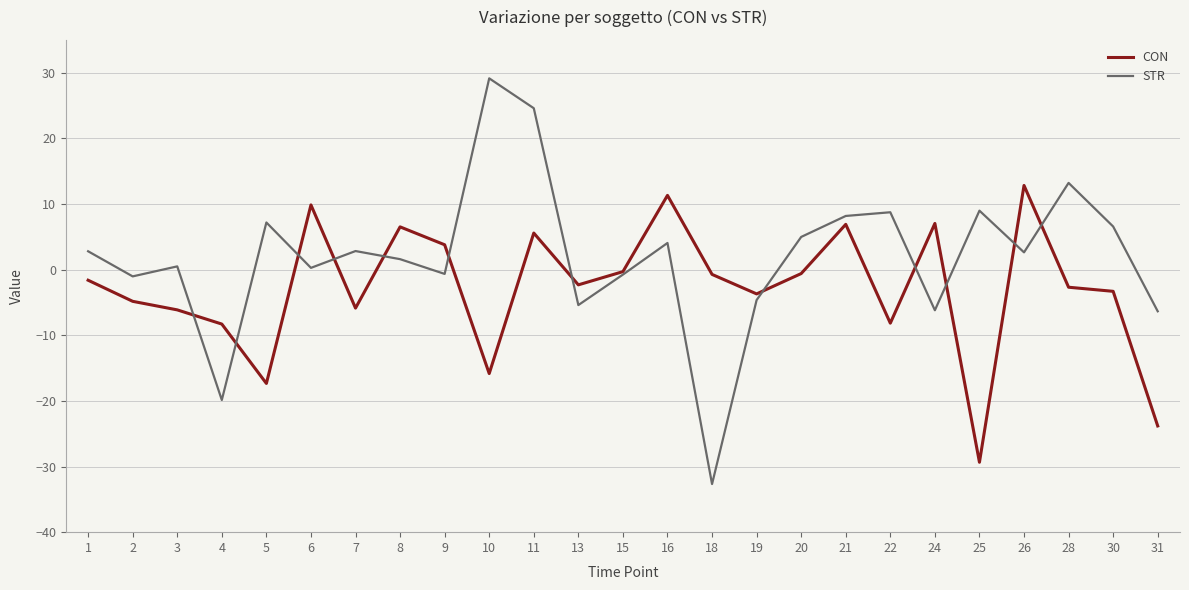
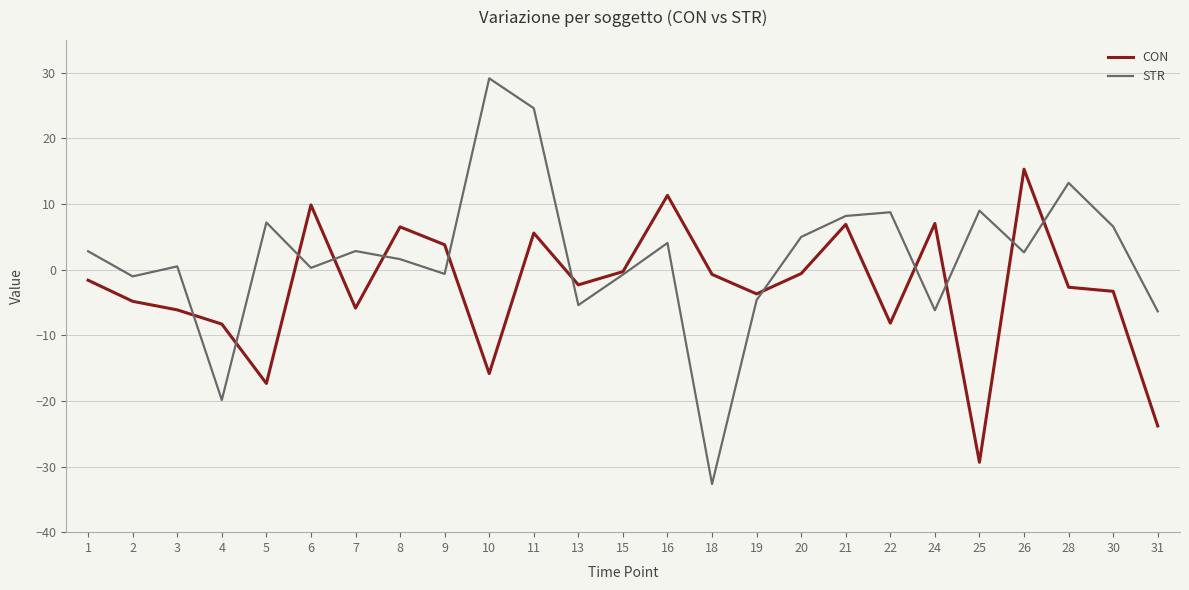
  {
    "CON": {
      "1": -2,
      "2": -5,
      "3": -6,
      "4": -8,
      "5": -17,
      "6": 10,
      "7": -6,
      "8": 7,
      "9": 4,
      "10": -16,
      "11": 6,
      "13": -2,
      "15": 0,
      "16": 11,
      "18": -1,
      "19": -4,
      "20": -1,
      "21": 7,
      "22": -8,
      "24": 7,
      "25": -29,
-     "26": 13,
+     "26": 15,
      "28": -3,
      "30": -3,
      "31": -24
    },
    "STR": {
      "1": 3,
      "2": -1,
      "3": 0,
      "4": -20,
      "5": 7,
      "6": 0,
      "7": 3,
      "8": 2,
      "9": -1,
      "10": 29,
      "11": 25,
      "13": -5,
      "15": -1,
      "16": 4,
      "18": -33,
      "19": -5,
      "20": 5,
      "21": 8,
      "22": 9,
      "24": -6,
      "25": 9,
      "26": 3,
      "28": 13,
      "30": 7,
      "31": -6
    }
  }
